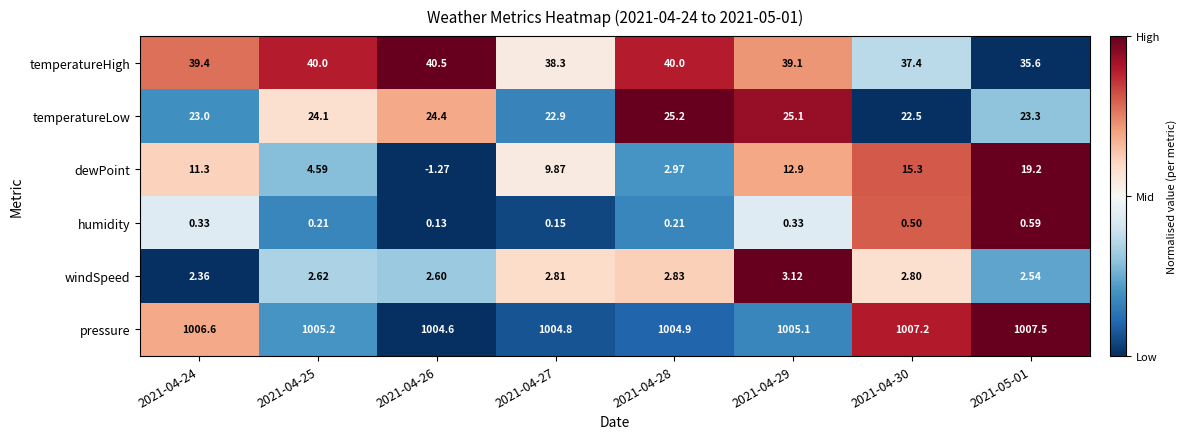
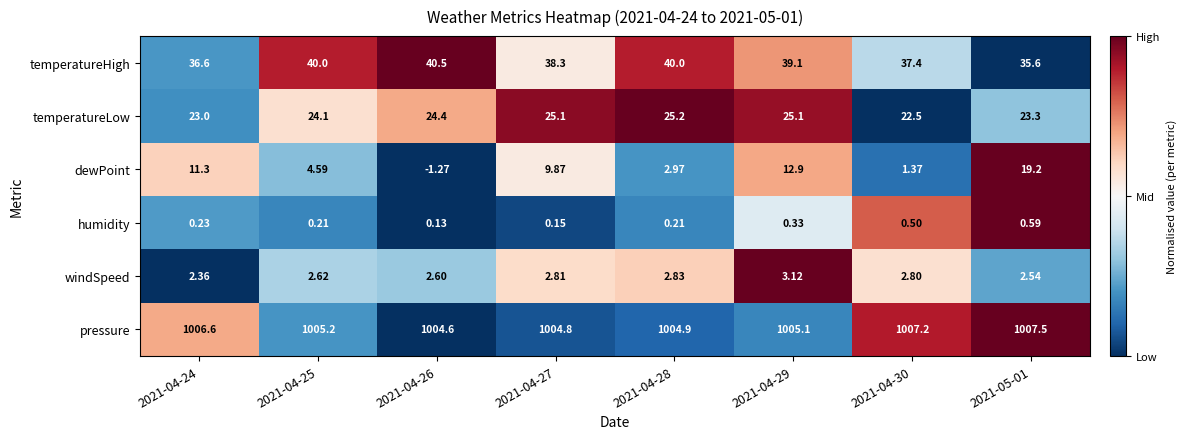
  {
    "temperatureHigh": {
-     "2021-04-24": 39.4,
+     "2021-04-24": 36.6,
      "2021-04-25": 40.0,
      "2021-04-26": 40.5,
      "2021-04-27": 38.3,
      "2021-04-28": 40.0,
      "2021-04-29": 39.1,
      "2021-04-30": 37.4,
      "2021-05-01": 35.6
    },
    "temperatureLow": {
      "2021-04-24": 23.0,
      "2021-04-25": 24.1,
      "2021-04-26": 24.4,
-     "2021-04-27": 22.9,
+     "2021-04-27": 25.1,
      "2021-04-28": 25.2,
      "2021-04-29": 25.1,
      "2021-04-30": 22.5,
      "2021-05-01": 23.3
    },
    "dewPoint": {
      "2021-04-24": 11.3,
      "2021-04-25": 4.59,
      "2021-04-26": -1.27,
      "2021-04-27": 9.87,
      "2021-04-28": 2.97,
      "2021-04-29": 12.9,
-     "2021-04-30": 15.3,
+     "2021-04-30": 1.37,
      "2021-05-01": 19.2
    },
    "humidity": {
-     "2021-04-24": 0.33,
+     "2021-04-24": 0.23,
      "2021-04-25": 0.21,
      "2021-04-26": 0.13,
      "2021-04-27": 0.15,
      "2021-04-28": 0.21,
      "2021-04-29": 0.33,
      "2021-04-30": 0.50,
      "2021-05-01": 0.59
    },
    "windSpeed": {
      "2021-04-24": 2.36,
      "2021-04-25": 2.62,
      "2021-04-26": 2.60,
      "2021-04-27": 2.81,
      "2021-04-28": 2.83,
      "2021-04-29": 3.12,
      "2021-04-30": 2.80,
      "2021-05-01": 2.54
    },
    "pressure": {
      "2021-04-24": 1006.6,
      "2021-04-25": 1005.2,
      "2021-04-26": 1004.6,
      "2021-04-27": 1004.8,
      "2021-04-28": 1004.9,
      "2021-04-29": 1005.1,
      "2021-04-30": 1007.2,
      "2021-05-01": 1007.5
    }
  }
